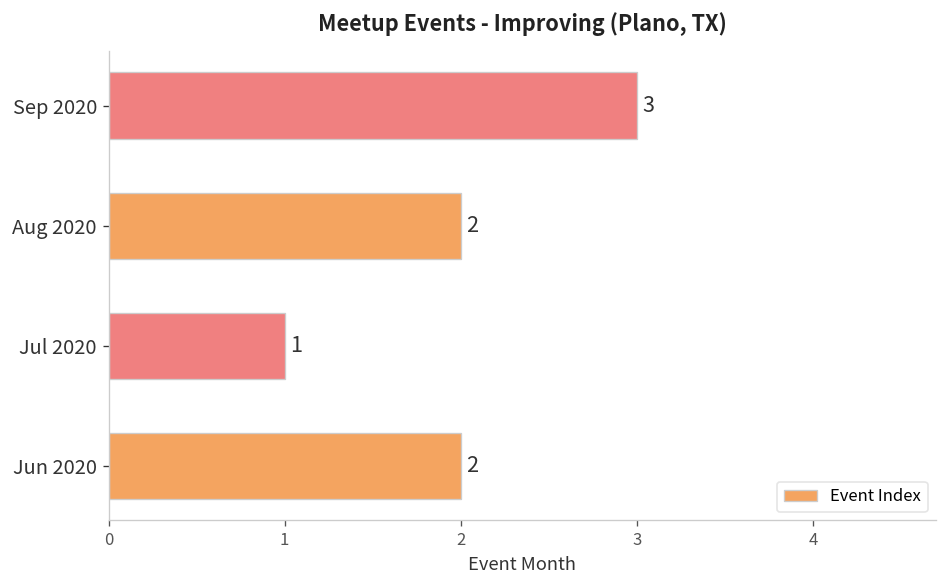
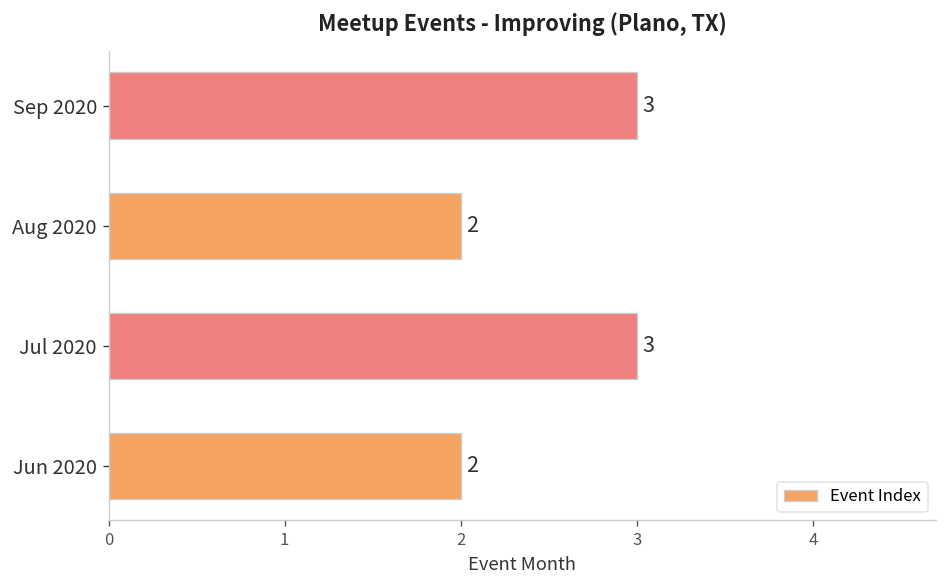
  {
    "Sep 2020": 3,
    "Aug 2020": 2,
-   "Jul 2020": 1,
+   "Jul 2020": 3,
    "Jun 2020": 2
  }
